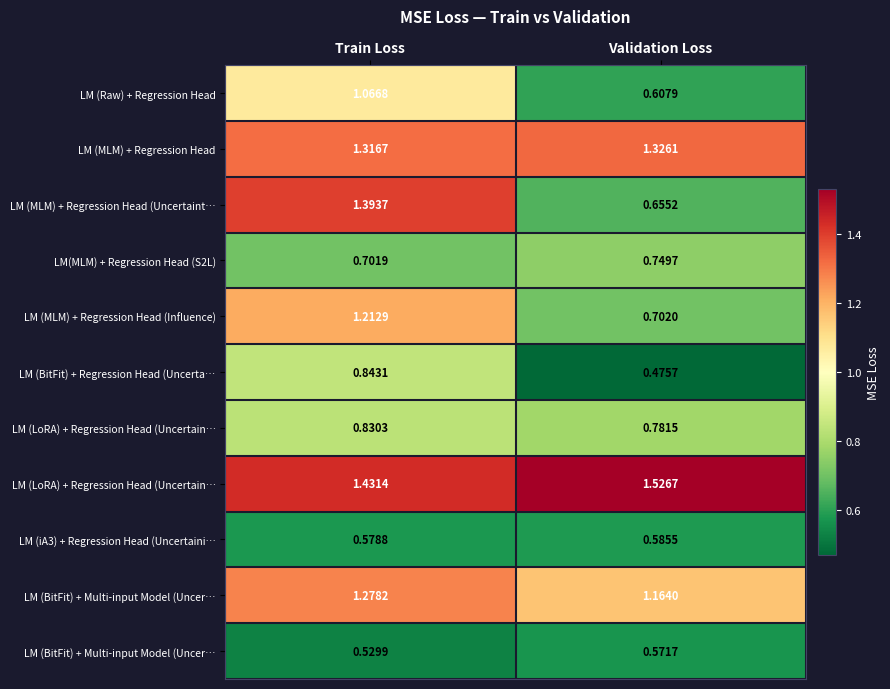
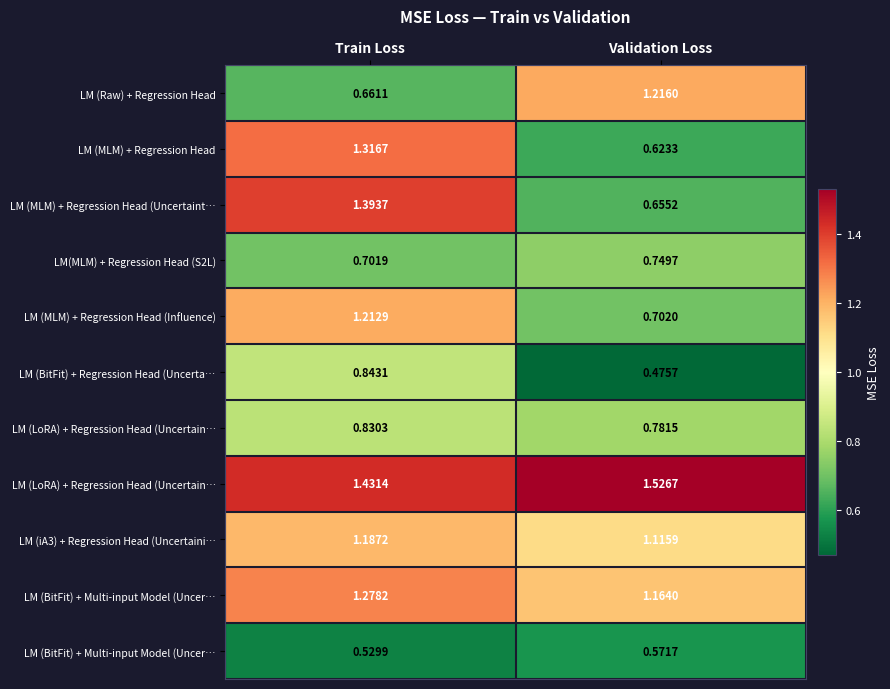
  {
    "LM (Raw) + Regression Head": {
-     "Train Loss": 1.0668,
-     "Validation Loss": 0.6079
+     "Train Loss": 0.6611,
+     "Validation Loss": 1.2160
    },
    "LM (MLM) + Regression Head": {
      "Train Loss": 1.3167,
-     "Validation Loss": 1.3261
+     "Validation Loss": 0.6233
    },
    "LM (MLM) + Regression Head (Uncertaint…": {
      "Train Loss": 1.3937,
      "Validation Loss": 0.6552
    },
    "LM(MLM) + Regression Head (S2L)": {
      "Train Loss": 0.7019,
      "Validation Loss": 0.7497
    },
    "LM (MLM) + Regression Head (Influence)": {
      "Train Loss": 1.2129,
      "Validation Loss": 0.7020
    },
    "LM (BitFit) + Regression Head (Uncerta…": {
      "Train Loss": 0.8431,
      "Validation Loss": 0.4757
    },
    "LM (iA3) + Regression Head (Uncertaini…": {
-     "Train Loss": 0.5788,
-     "Validation Loss": 0.5855
+     "Train Loss": 1.1872,
+     "Validation Loss": 1.1159
    }
  }
